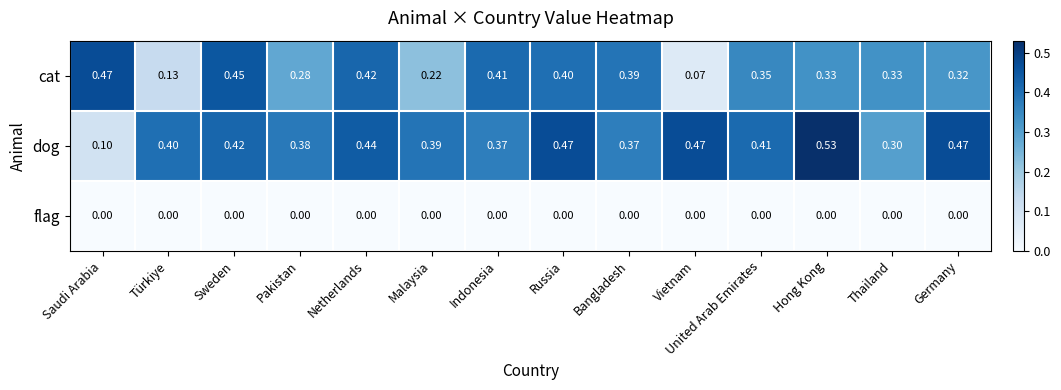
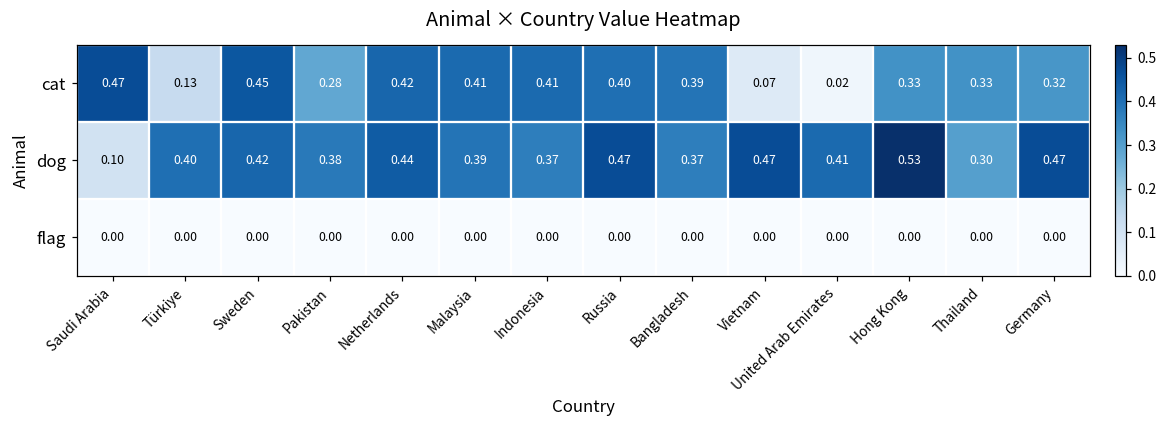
  {
    "cat": {
      "Saudi Arabia": 0.47,
      "Türkiye": 0.13,
      "Sweden": 0.45,
      "Pakistan": 0.28,
      "Netherlands": 0.42,
-     "Malaysia": 0.22,
+     "Malaysia": 0.41,
      "Indonesia": 0.41,
      "Russia": 0.40,
      "Bangladesh": 0.39,
      "Vietnam": 0.07,
-     "United Arab Emirates": 0.35,
+     "United Arab Emirates": 0.02,
      "Hong Kong": 0.33,
      "Thailand": 0.33,
      "Germany": 0.32
    },
    "dog": {
      "Saudi Arabia": 0.10,
      "Türkiye": 0.40,
      "Sweden": 0.42,
      "Pakistan": 0.38,
      "Netherlands": 0.44,
      "Malaysia": 0.39,
      "Indonesia": 0.37,
      "Russia": 0.47,
      "Bangladesh": 0.37,
      "Vietnam": 0.47,
      "United Arab Emirates": 0.41,
      "Hong Kong": 0.53,
      "Thailand": 0.30,
      "Germany": 0.47
    },
    "flag": {
      "Saudi Arabia": 0.00,
      "Türkiye": 0.00,
      "Sweden": 0.00,
      "Pakistan": 0.00,
      "Netherlands": 0.00,
      "Malaysia": 0.00,
      "Indonesia": 0.00,
      "Russia": 0.00,
      "Bangladesh": 0.00,
      "Vietnam": 0.00,
      "United Arab Emirates": 0.00,
      "Hong Kong": 0.00,
      "Thailand": 0.00,
      "Germany": 0.00
    }
  }
